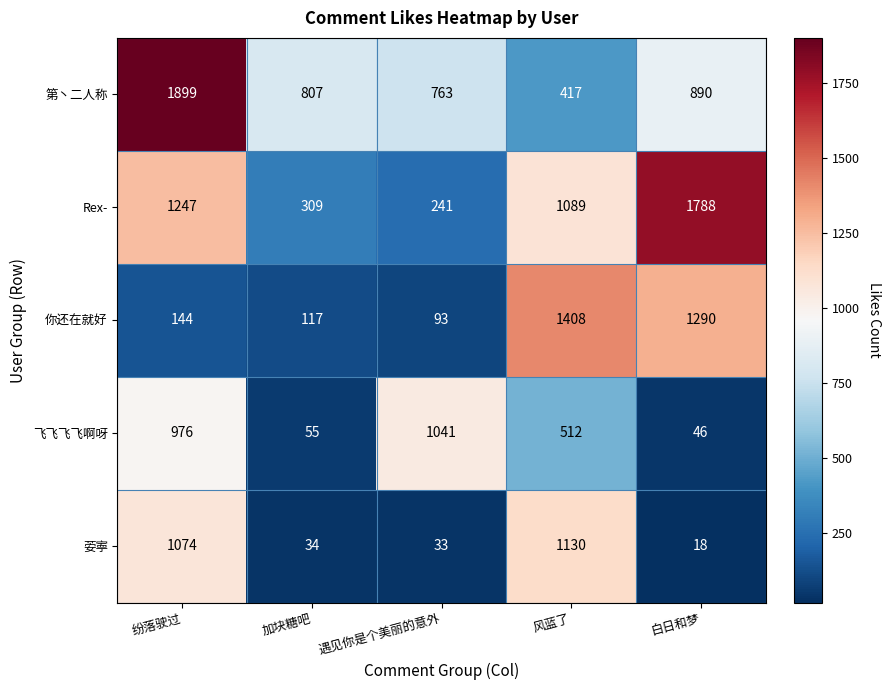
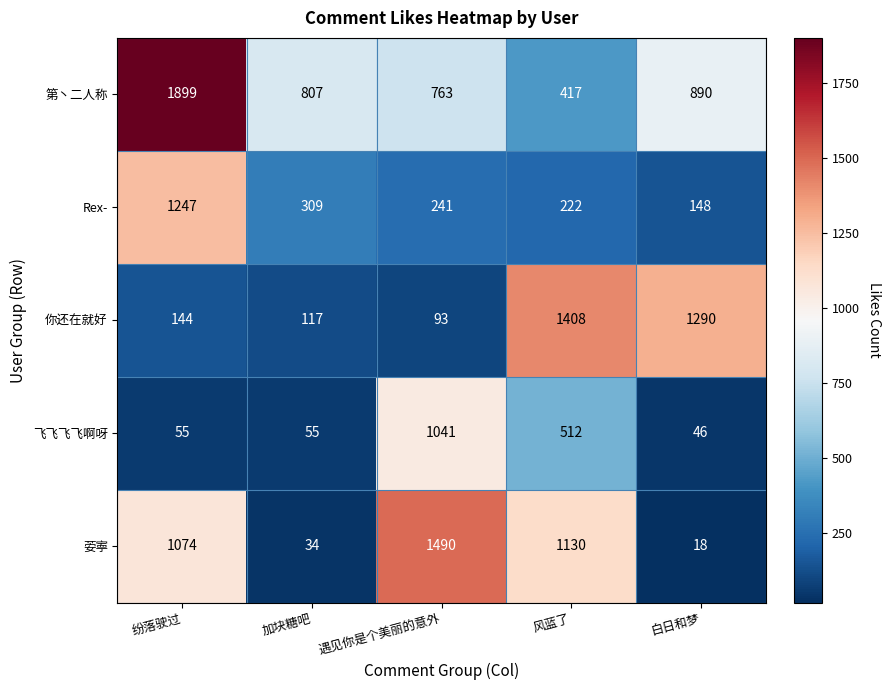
  {
    "第丶二人称": {
      "纷落驶过": 1899,
      "加块糖吧": 807,
      "遇见你是个美丽的意外": 763,
      "风蓝了": 417,
      "白日和梦": 890
    },
    "Rex-": {
      "纷落驶过": 1247,
      "加块糖吧": 309,
      "遇见你是个美丽的意外": 241,
-     "风蓝了": 1089,
-     "白日和梦": 1788
+     "风蓝了": 222,
+     "白日和梦": 148
    },
    "你还在就好": {
      "纷落驶过": 144,
      "加块糖吧": 117,
      "遇见你是个美丽的意外": 93,
      "风蓝了": 1408,
      "白日和梦": 1290
    },
    "飞飞飞飞啊呀": {
-     "纷落驶过": 976,
+     "纷落驶过": 55,
      "加块糖吧": 55,
      "遇见你是个美丽的意外": 1041,
      "风蓝了": 512,
      "白日和梦": 46
    },
    "荌寕": {
      "纷落驶过": 1074,
      "加块糖吧": 34,
-     "遇见你是个美丽的意外": 33,
+     "遇见你是个美丽的意外": 1490,
      "风蓝了": 1130,
      "白日和梦": 18
    }
  }
